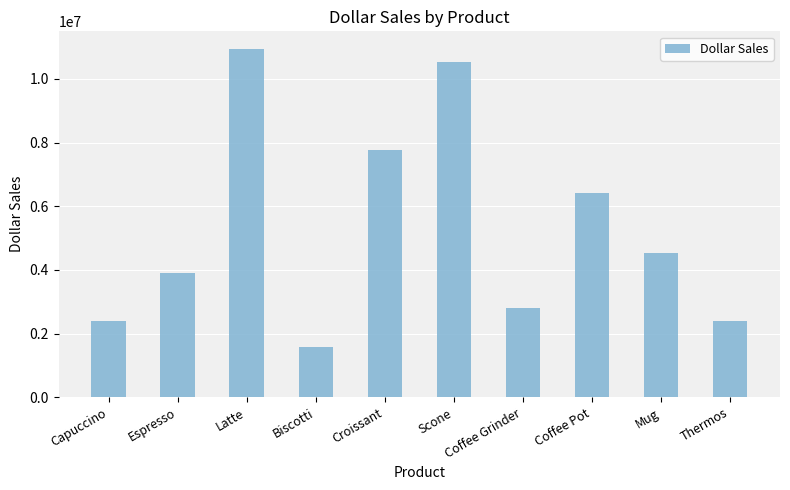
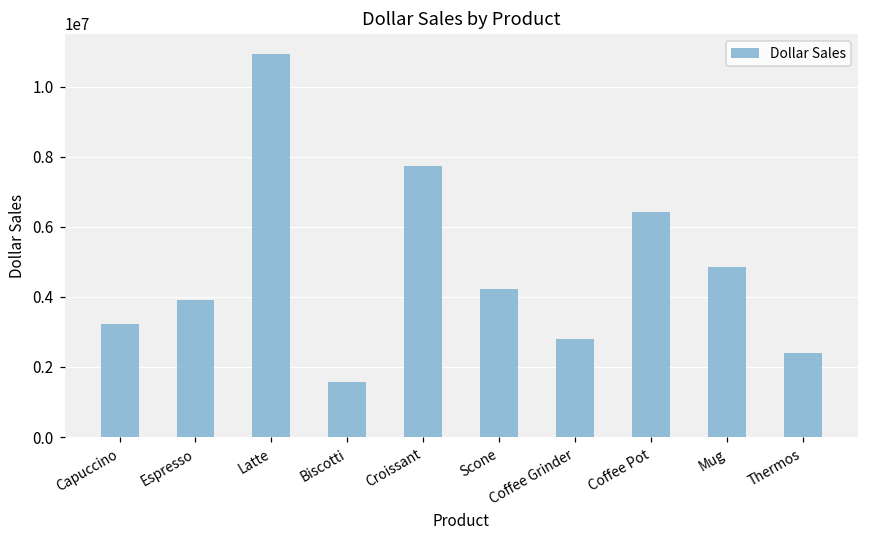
  {
-   "Capuccino": 2400000,
+   "Capuccino": 3200000,
    "Espresso": 3900000,
    "Latte": 10900000,
    "Biscotti": 1600000,
    "Croissant": 7700000,
-   "Scone": 10500000,
+   "Scone": 4200000,
    "Coffee Grinder": 2800000,
    "Coffee Pot": 6400000,
-   "Mug": 4500000,
+   "Mug": 4800000,
    "Thermos": 2400000
  }
